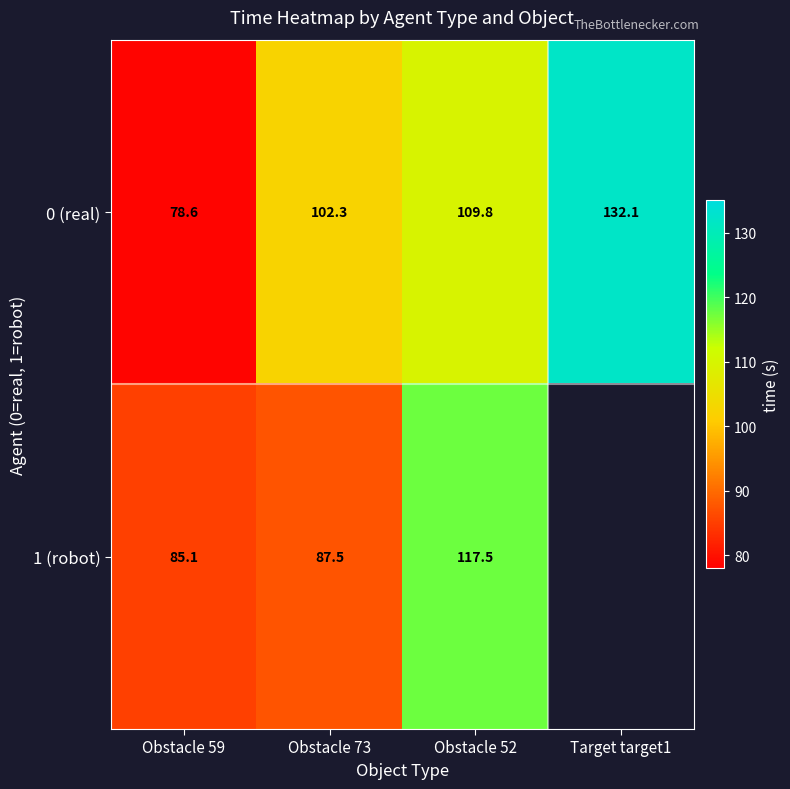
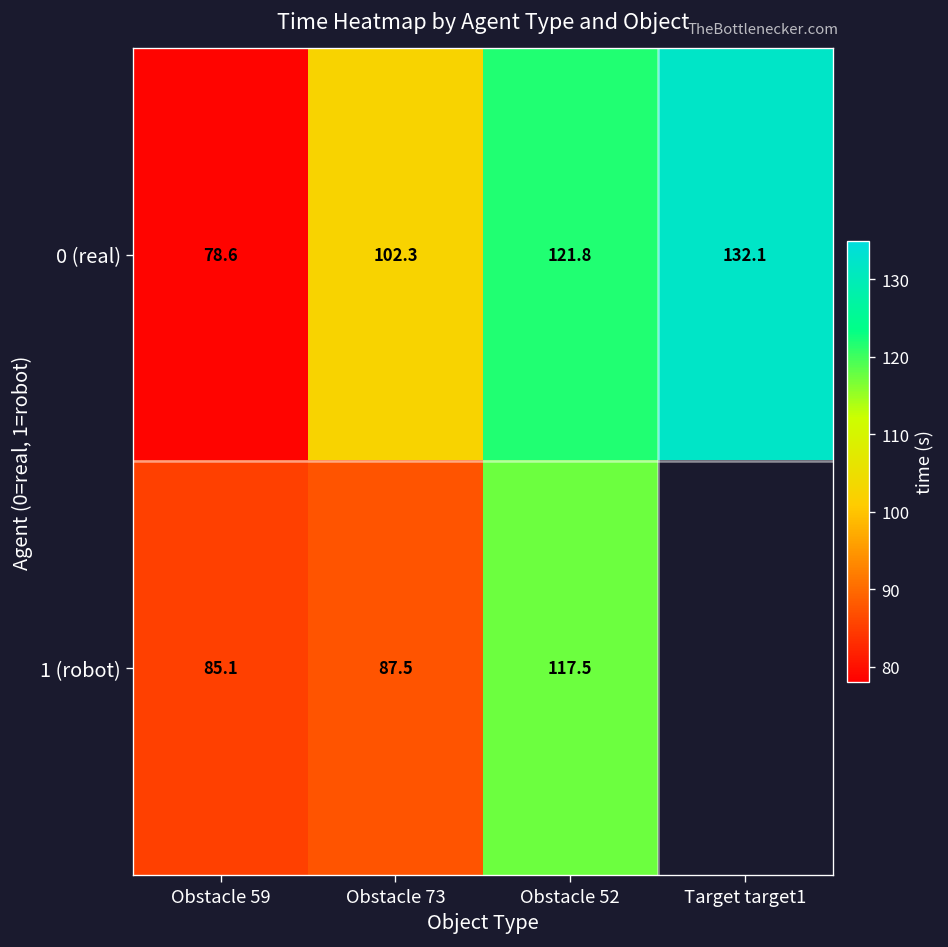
  {
    "0 (real)": {
      "Obstacle 59": 78.6,
      "Obstacle 73": 102.3,
-     "Obstacle 52": 109.8,
+     "Obstacle 52": 121.8,
      "Target target1": 132.1
    },
    "1 (robot)": {
      "Obstacle 59": 85.1,
      "Obstacle 73": 87.5,
      "Obstacle 52": 117.5
    }
  }
